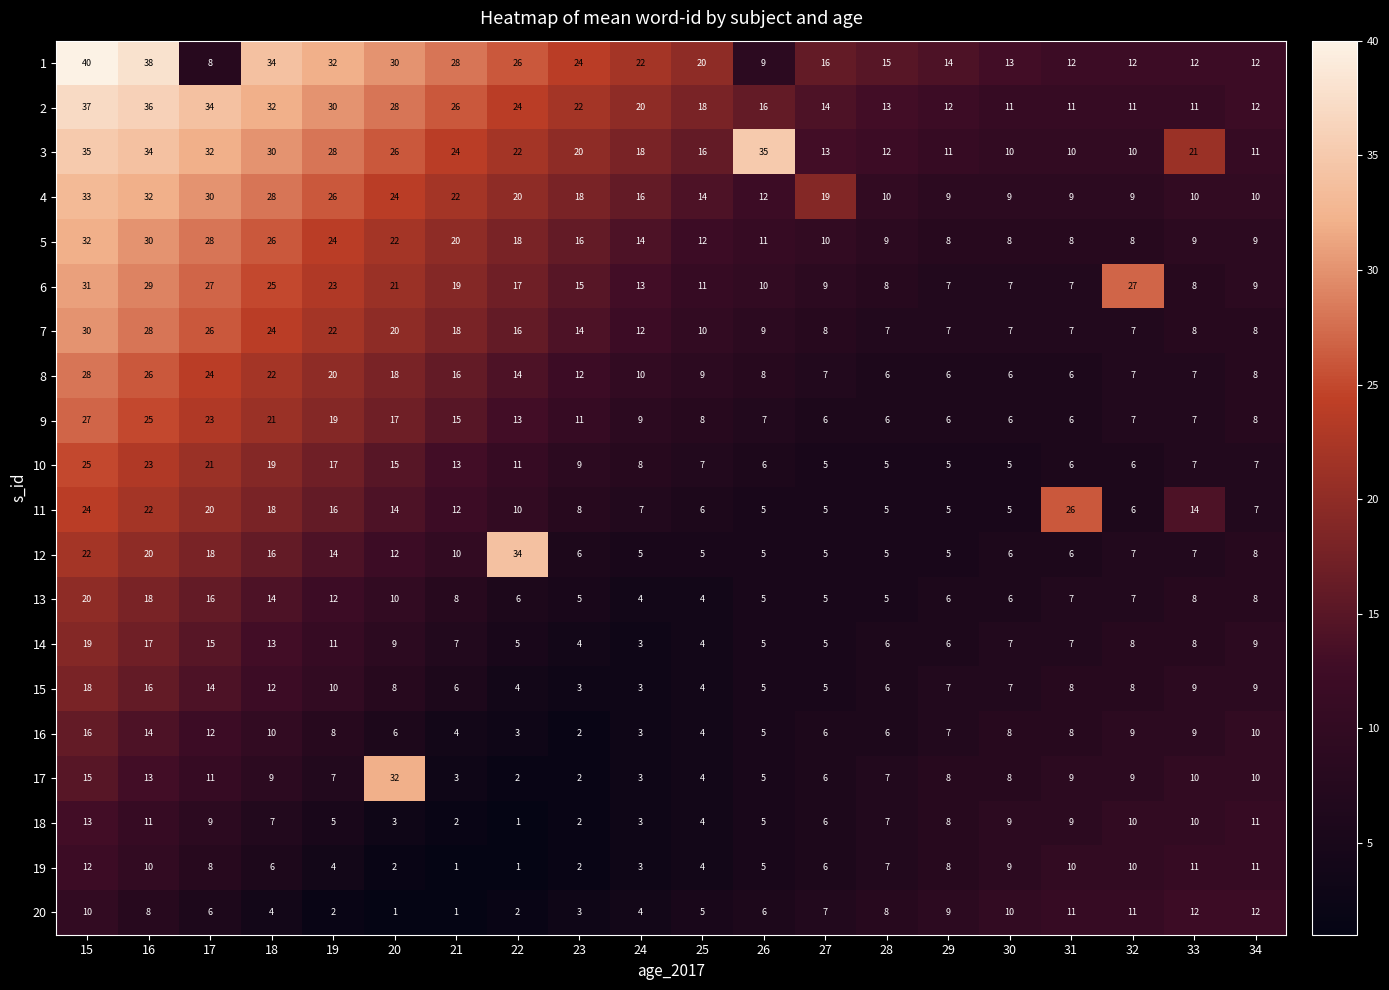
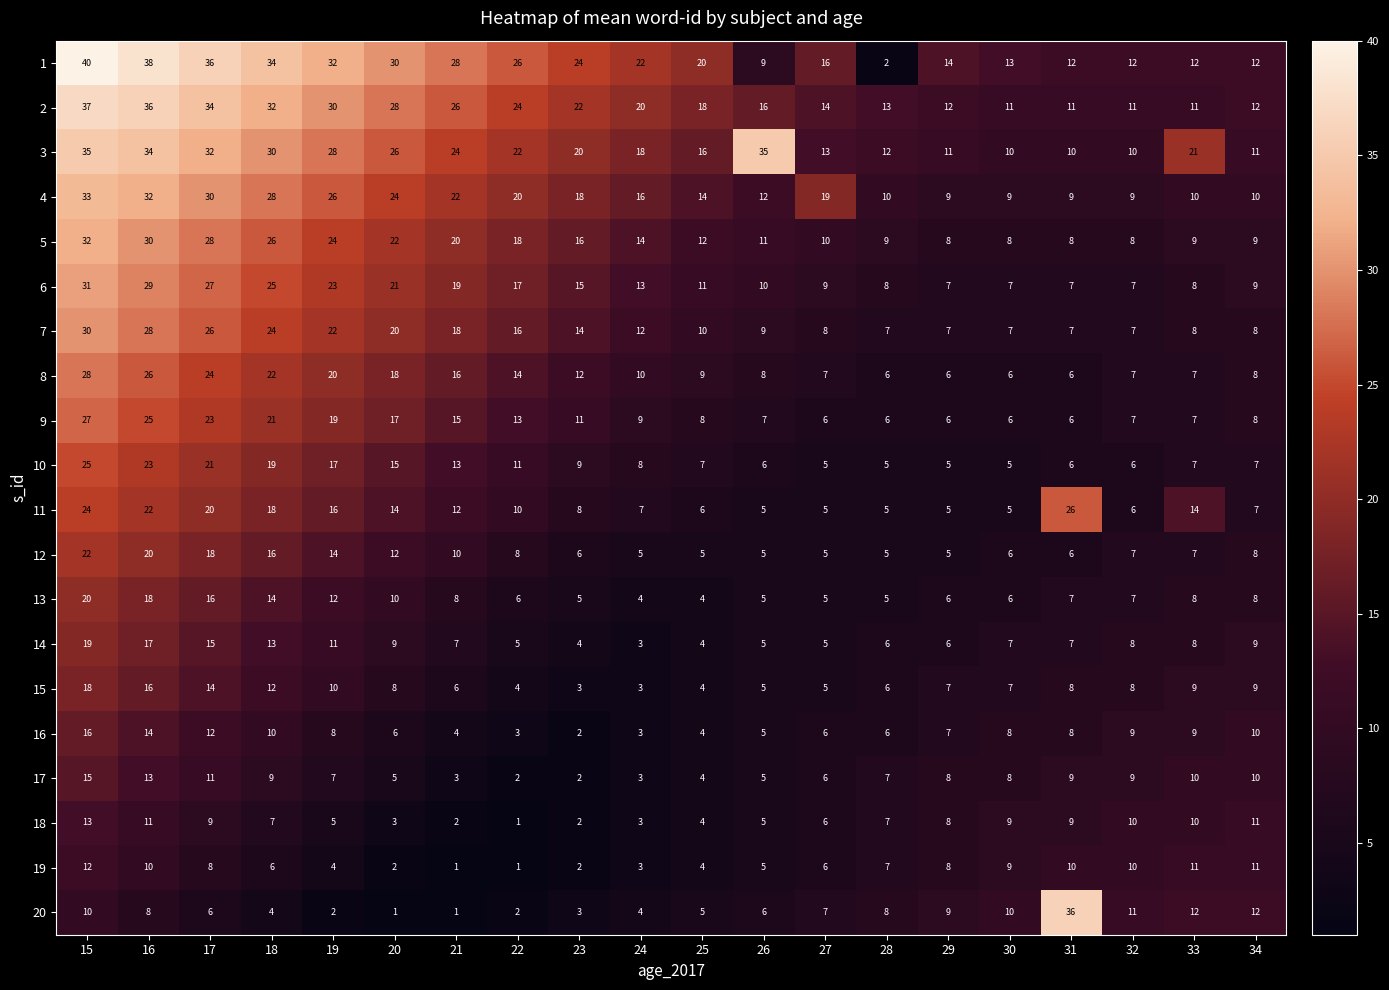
  {
    "1": {
      "15": 40,
      "16": 38,
-     "17": 8,
+     "17": 36,
      "18": 34,
      "19": 32,
      "20": 30,
      "21": 28,
      "22": 26,
      "23": 24,
      "24": 22,
      "25": 20,
      "26": 9,
      "27": 16,
-     "28": 15,
+     "28": 2,
      "29": 14,
      "30": 13,
      "31": 12,
      "32": 12,
      "33": 12,
      "34": 12
    },
    "6": {
      "15": 31,
      "16": 29,
      "17": 27,
      "18": 25,
      "19": 23,
      "20": 21,
      "21": 19,
      "22": 17,
      "23": 15,
      "24": 13,
      "25": 11,
      "26": 10,
      "27": 9,
      "28": 8,
      "29": 7,
      "30": 7,
      "31": 7,
-     "32": 27,
+     "32": 7,
      "33": 8,
      "34": 9
    },
    "12": {
      "15": 22,
      "16": 20,
      "17": 18,
      "18": 16,
      "19": 14,
      "20": 12,
      "21": 10,
-     "22": 34,
+     "22": 8,
      "23": 6,
      "24": 5,
      "25": 5,
      "26": 5,
      "27": 5,
      "28": 5,
      "29": 5,
      "30": 6,
      "31": 6,
      "32": 7,
      "33": 7,
      "34": 8
    },
    "17": {
      "15": 15,
      "16": 13,
      "17": 11,
      "18": 9,
      "19": 7,
-     "20": 32,
+     "20": 5,
      "21": 3,
      "22": 2,
      "23": 2,
      "24": 3,
      "25": 4,
      "26": 5,
      "27": 6,
      "28": 7,
      "29": 8,
      "30": 8,
      "31": 9,
      "32": 9,
      "33": 10,
      "34": 10
    },
    "20": {
      "15": 10,
      "16": 8,
      "17": 6,
      "18": 4,
      "19": 2,
      "20": 1,
      "21": 1,
      "22": 2,
      "23": 3,
      "24": 4,
      "25": 5,
      "26": 6,
      "27": 7,
      "28": 8,
      "29": 9,
      "30": 10,
-     "31": 11,
+     "31": 36,
      "32": 11,
      "33": 12,
      "34": 12
    }
  }
